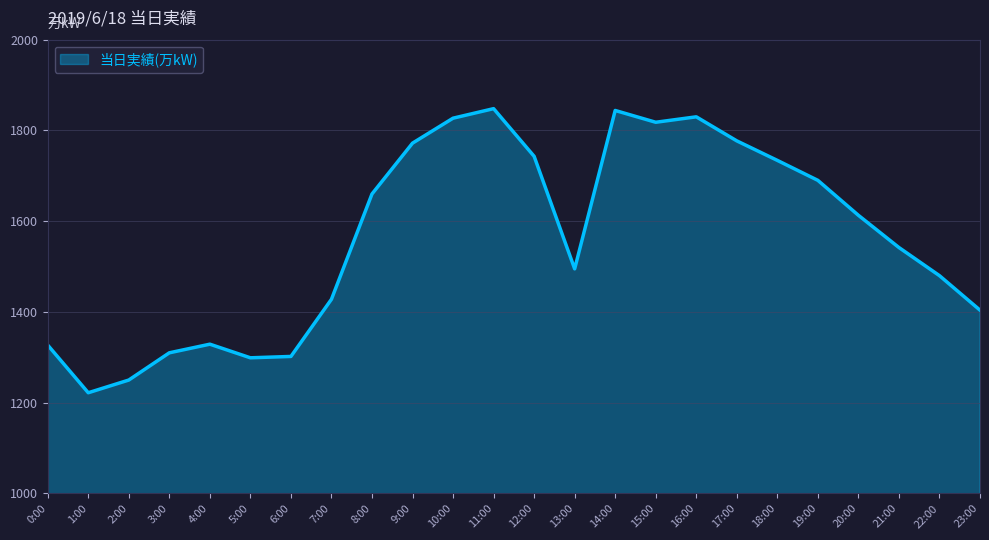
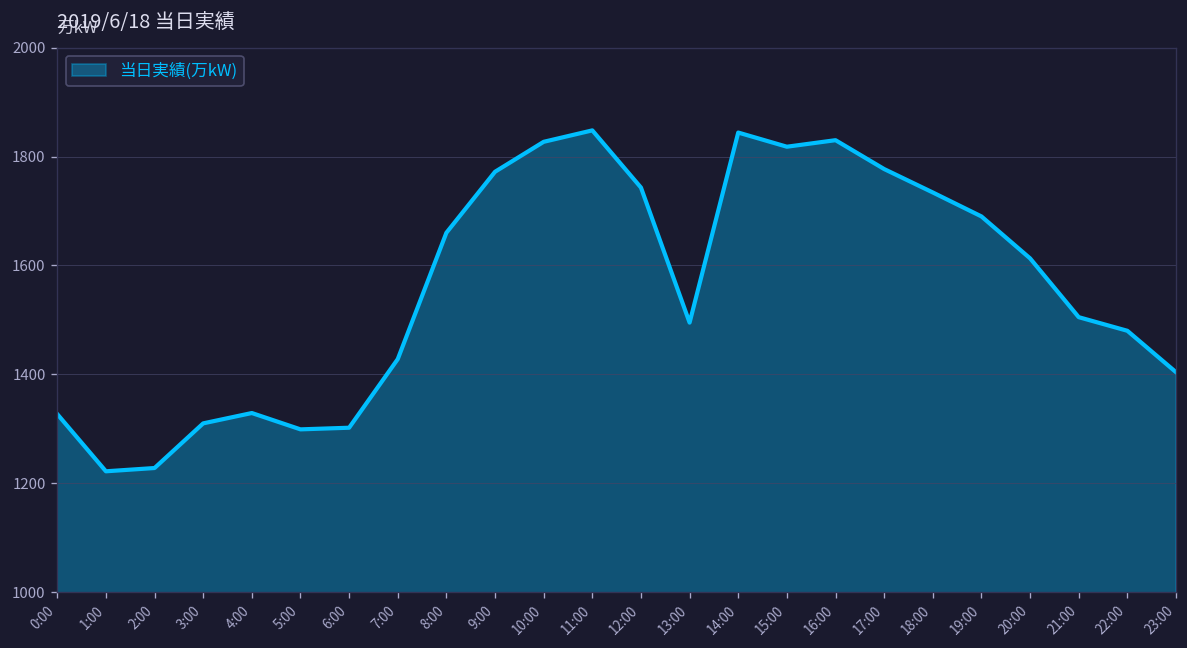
  {
    "0:00": 1330,
    "1:00": 1220,
-   "2:00": 1250,
+   "2:00": 1230,
    "3:00": 1310,
    "4:00": 1330,
    "5:00": 1300,
    "6:00": 1300,
    "7:00": 1430,
    "8:00": 1660,
    "9:00": 1770,
    "10:00": 1830,
    "11:00": 1850,
    "12:00": 1740,
    "13:00": 1500,
    "14:00": 1840,
    "15:00": 1820,
    "16:00": 1830,
    "17:00": 1780,
    "18:00": 1730,
    "19:00": 1690,
    "20:00": 1610,
-   "21:00": 1540,
+   "21:00": 1510,
    "22:00": 1480,
    "23:00": 1400
  }
